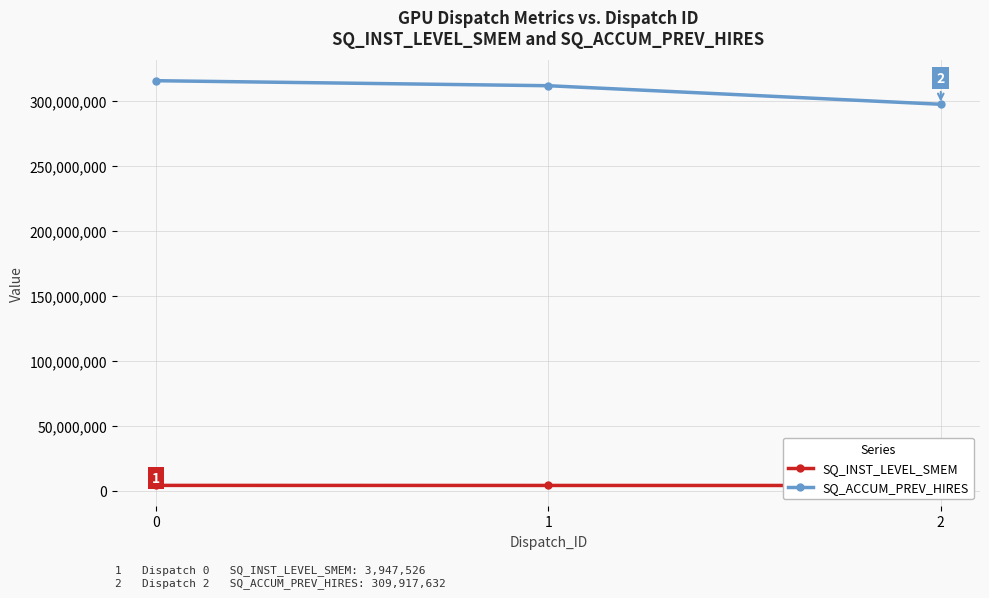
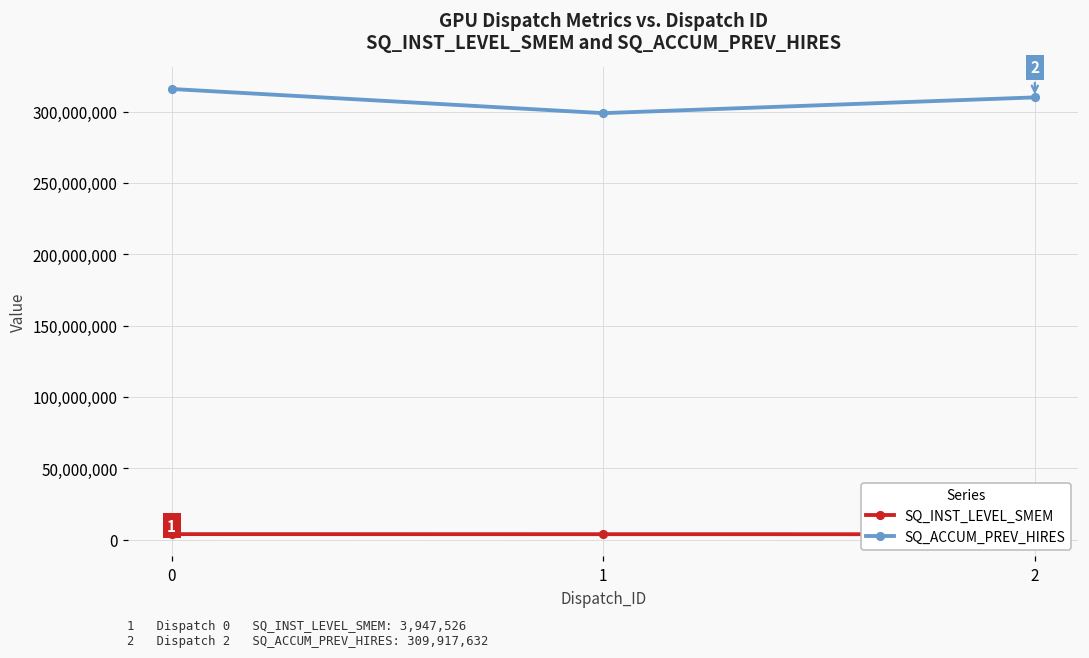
  {
    "SQ_INST_LEVEL_SMEM": {
      "1": "4,000,000"
    },
    "SQ_ACCUM_PREV_HIRES": {
      "0": "316,000,000",
-     "1": "312,000,000",
-     "2": "298,000,000"
+     "1": "299,000,000",
+     "2": "310,000,000"
    }
  }
